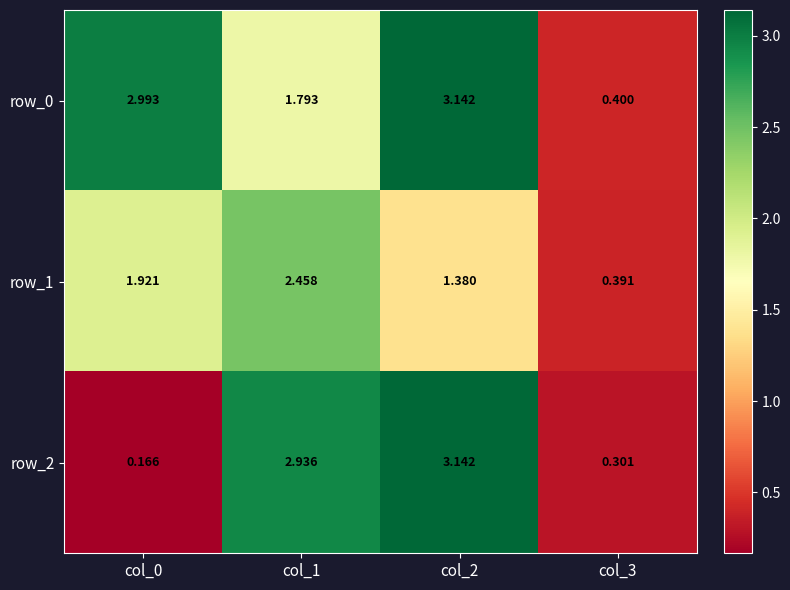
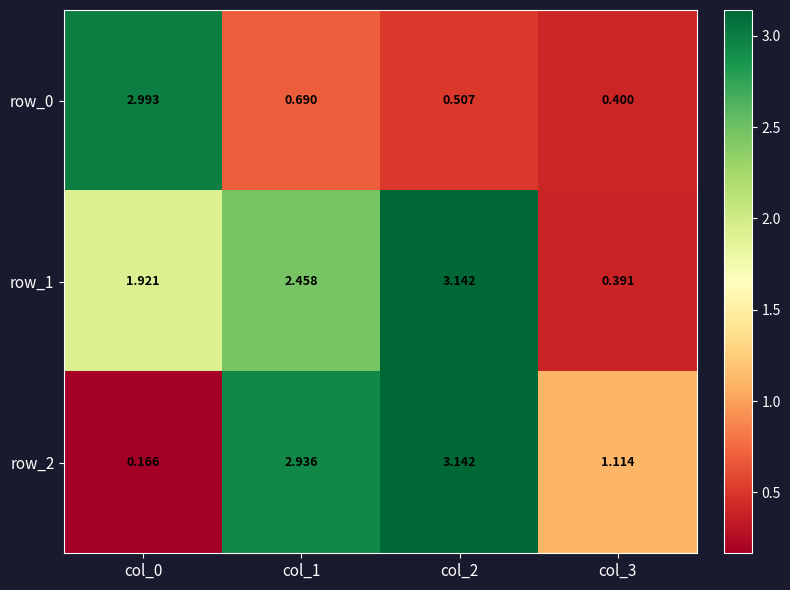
  {
    "row_0": {
      "col_0": 2.993,
-     "col_1": 1.793,
-     "col_2": 3.142,
+     "col_1": 0.690,
+     "col_2": 0.507,
      "col_3": 0.400
    },
    "row_1": {
      "col_0": 1.921,
      "col_1": 2.458,
-     "col_2": 1.380,
+     "col_2": 3.142,
      "col_3": 0.391
    },
    "row_2": {
      "col_0": 0.166,
      "col_1": 2.936,
      "col_2": 3.142,
-     "col_3": 0.301
+     "col_3": 1.114
    }
  }
